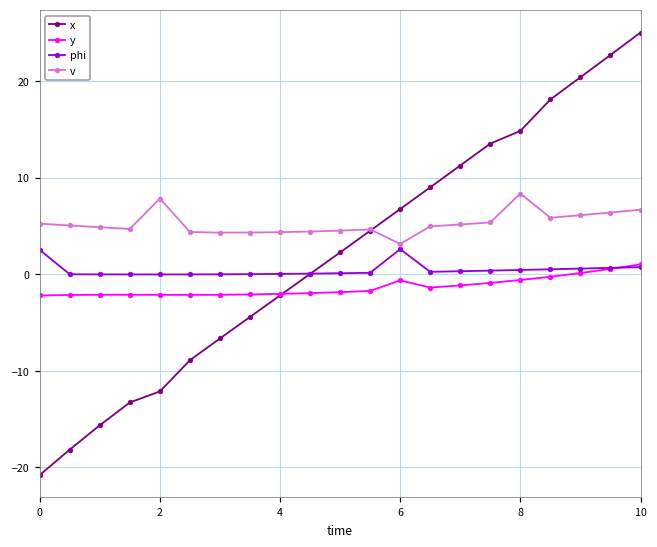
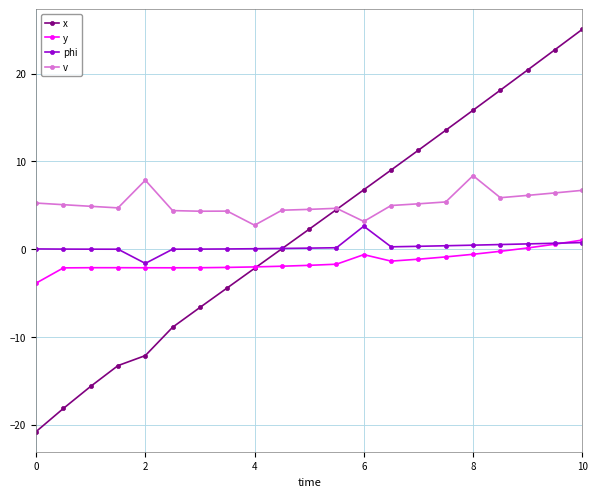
  {
    "x": {
      "0": -21,
      "2": -12,
      "6": 7,
-     "8": 15,
+     "8": 16,
      "10": 25
    },
    "y": {
-     "0": -2,
+     "0": -4,
      "2": -2,
      "6": -1,
      "8": -1
    },
    "phi": {
-     "0": 3,
-     "2": 0,
+     "0": 0,
+     "2": -2,
      "4": 0,
      "6": 3,
      "8": 0
    },
    "v": {
      "0": 5,
      "2": 8,
-     "4": 4,
+     "4": 3,
      "6": 3,
      "8": 8,
      "10": 7
    }
  }
